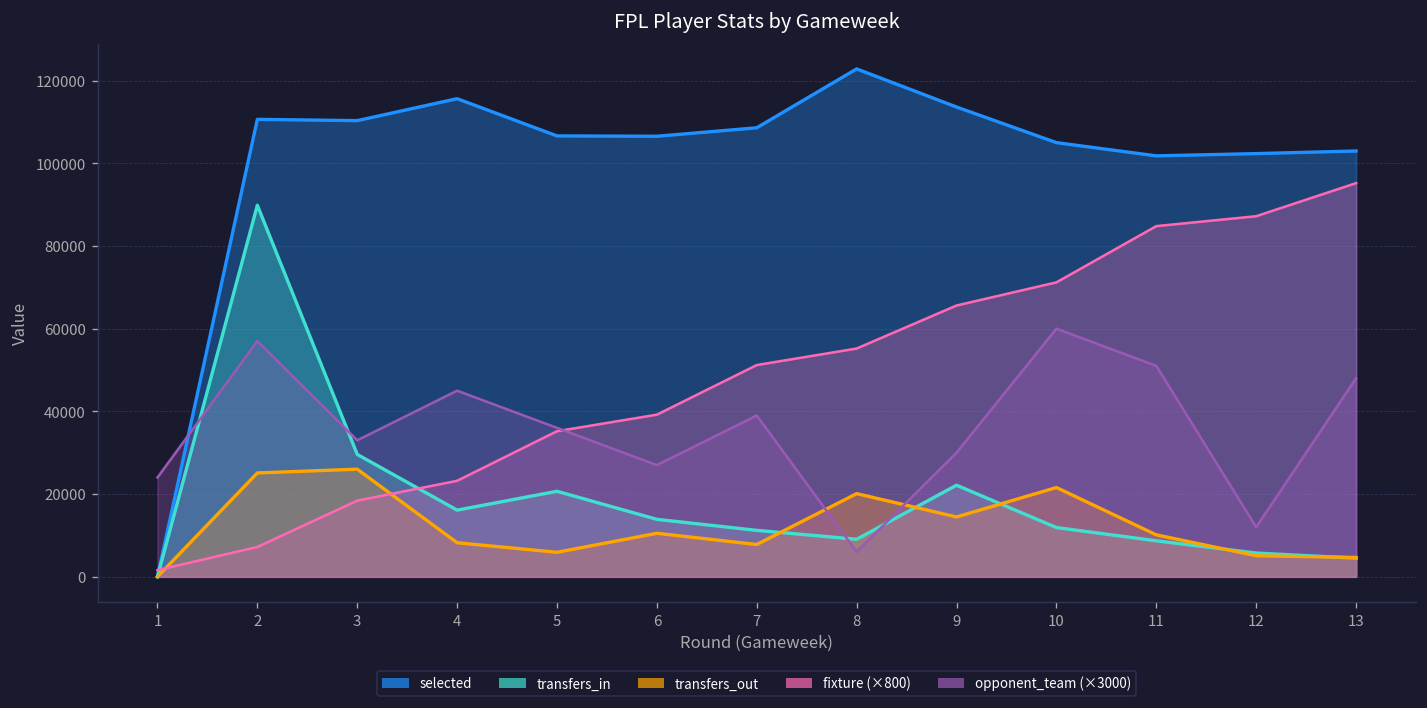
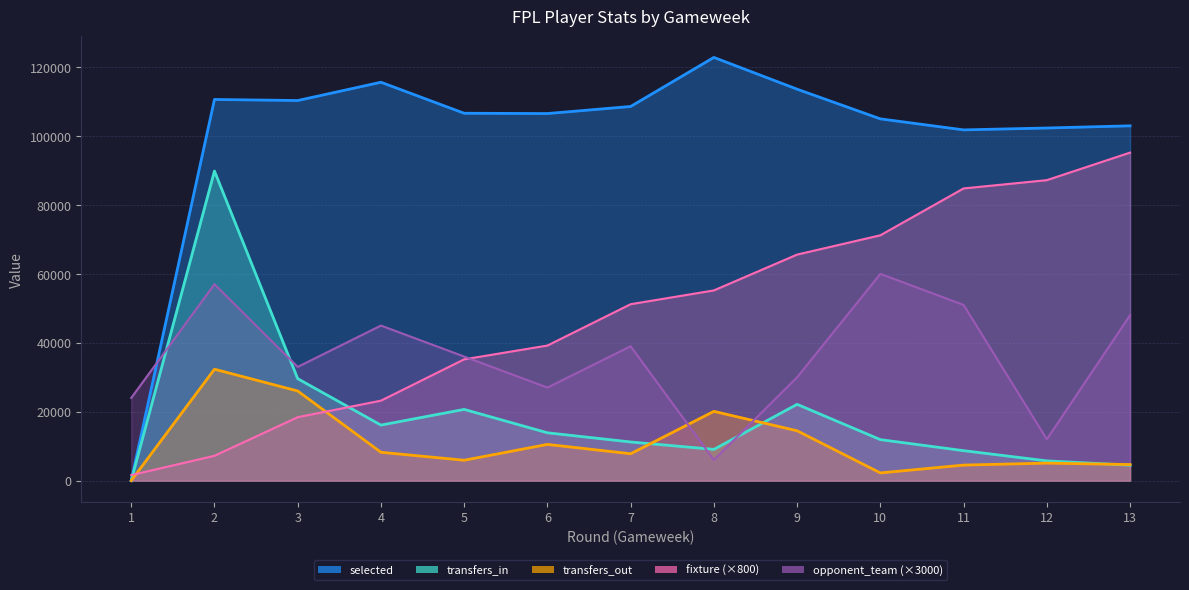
  {
    "transfers_out": {
-     "2": 25000,
+     "2": 32000,
      "3": 26000,
      "4": 8000,
      "5": 6000,
      "6": 11000,
      "7": 8000,
      "8": 20000,
      "9": 14000,
-     "10": 22000,
-     "11": 10000
+     "10": 2000,
+     "11": 5000
    }
  }
